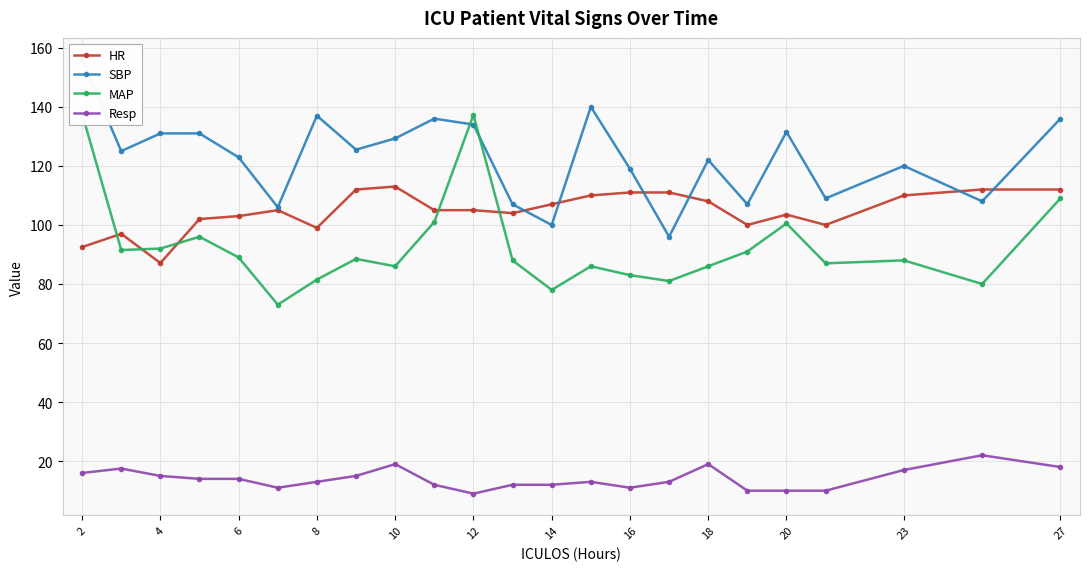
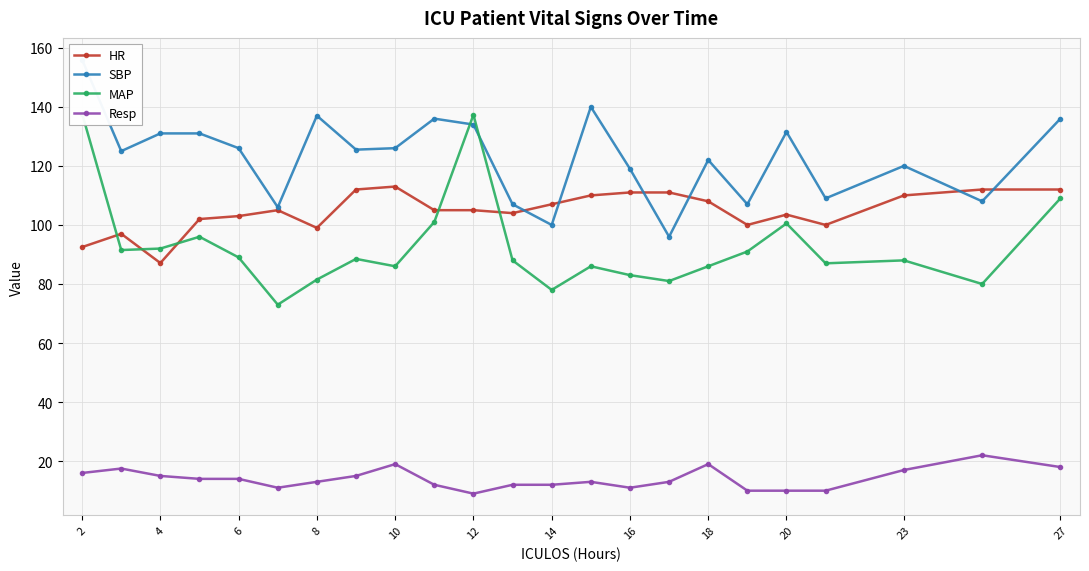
  {
    "HR": {
      "2": 93,
      "4": 87,
      "6": 103,
      "8": 99,
      "10": 113,
      "12": 105,
      "14": 107,
      "16": 111,
      "18": 108,
      "20": 104,
      "23": 110,
      "27": 112
    },
    "SBP": {
      "4": 131,
-     "6": 123,
+     "6": 126,
      "8": 137,
-     "10": 129,
+     "10": 126,
      "12": 134,
      "14": 100,
      "16": 119,
      "18": 122,
      "20": 132,
      "23": 120,
      "27": 136
    },
    "MAP": {
      "4": 92,
      "6": 89,
      "8": 82,
      "10": 86,
      "12": 137,
      "14": 78,
      "16": 83,
      "18": 86,
      "20": 101,
      "23": 88,
      "27": 109
    },
    "Resp": {
      "2": 16,
      "4": 15,
      "6": 14,
      "8": 13,
      "10": 19,
      "12": 9,
      "14": 12,
      "16": 11,
      "18": 19,
      "20": 10,
      "23": 17,
      "27": 18
    }
  }
